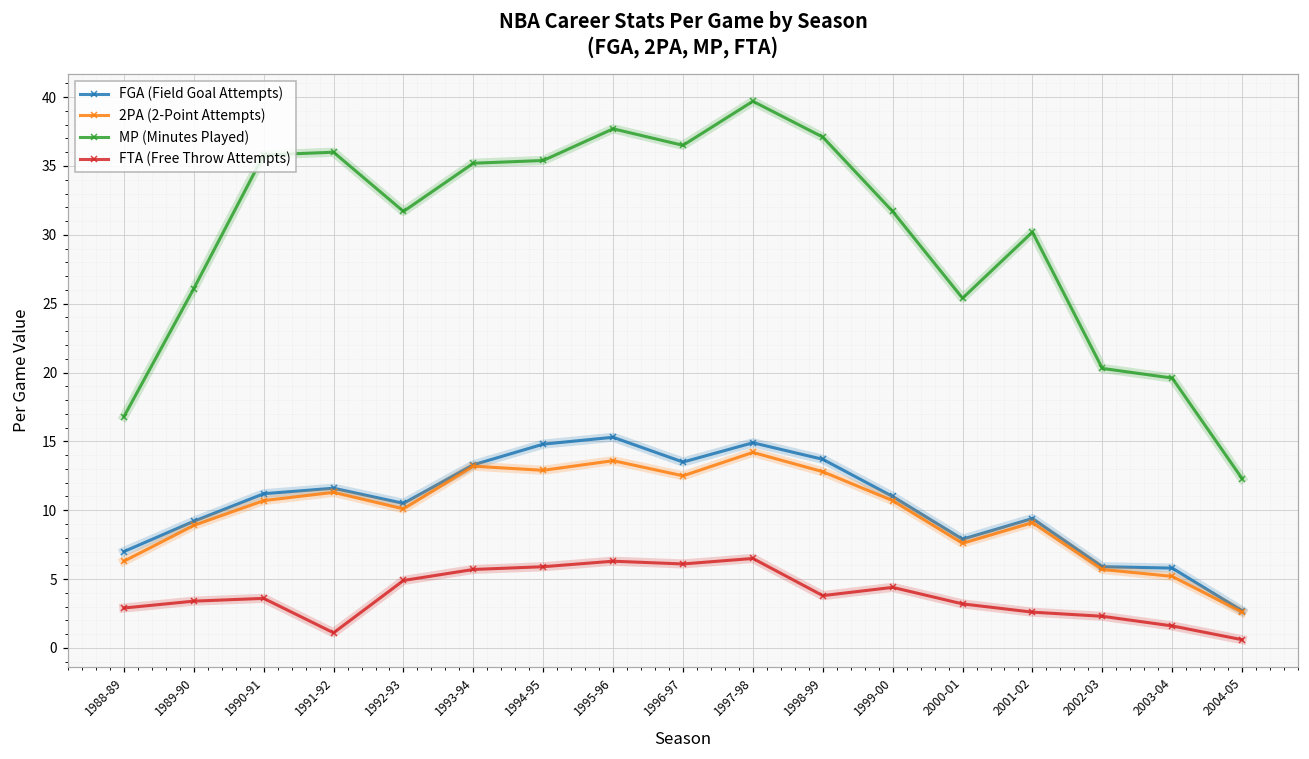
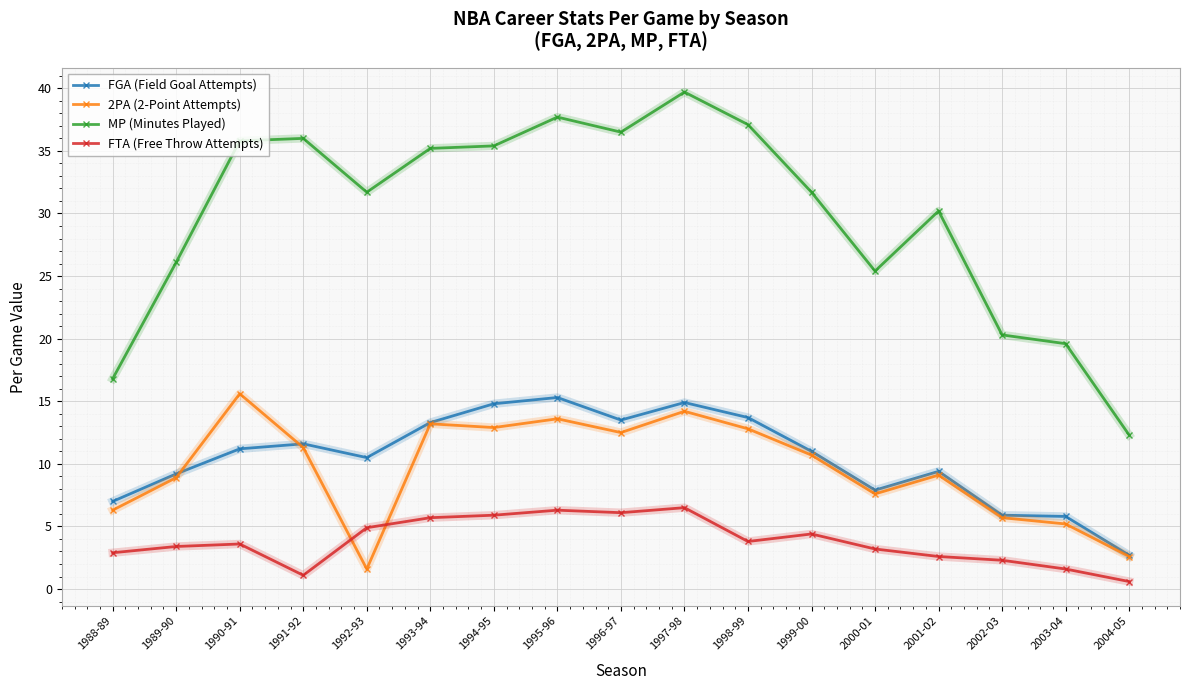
  {
    "FGA (Field Goal Attempts)": {
      "1988-89": 7.0,
      "1989-90": 9.2,
      "1990-91": 11.2,
      "1991-92": 11.6,
      "1992-93": 10.5,
      "1994-95": 14.8,
      "1995-96": 15.3,
      "1996-97": 13.5,
      "1997-98": 14.9,
      "1998-99": 13.7,
      "1999-00": 11.0,
      "2000-01": 7.9,
      "2001-02": 9.4,
      "2003-04": 5.8
    },
    "2PA (2-Point Attempts)": {
      "1988-89": 6.3,
      "1989-90": 8.9,
-     "1990-91": 10.7,
+     "1990-91": 15.6,
      "1991-92": 11.3,
-     "1992-93": 10.1,
+     "1992-93": 1.6,
      "1994-95": 12.9,
      "1995-96": 13.6,
      "1996-97": 12.5,
      "1997-98": 14.2,
      "1998-99": 12.8,
      "1999-00": 10.7,
      "2000-01": 7.6,
      "2001-02": 9.1,
      "2003-04": 5.2
    },
    "MP (Minutes Played)": {
      "1988-89": 16.8,
      "1989-90": 26.1,
      "1991-92": 36.0,
      "1992-93": 31.7,
      "1993-94": 35.2,
      "1994-95": 35.4,
      "1995-96": 37.7,
      "1996-97": 36.5,
      "1997-98": 39.7,
      "1998-99": 37.1,
      "1999-00": 31.7,
      "2000-01": 25.4,
      "2001-02": 30.2,
      "2002-03": 20.3,
      "2003-04": 19.6,
      "2004-05": 12.3
    },
    "FTA (Free Throw Attempts)": {
      "1988-89": 2.9,
      "1989-90": 3.4,
      "1990-91": 3.6,
      "1991-92": 1.1,
      "1992-93": 4.9,
      "1993-94": 5.7,
      "1994-95": 5.9,
      "1995-96": 6.3,
      "1996-97": 6.1,
      "1997-98": 6.5,
      "1998-99": 3.8,
      "1999-00": 4.4,
      "2000-01": 3.2,
      "2001-02": 2.6,
      "2002-03": 2.3,
      "2003-04": 1.6,
      "2004-05": 0.6
    }
  }
